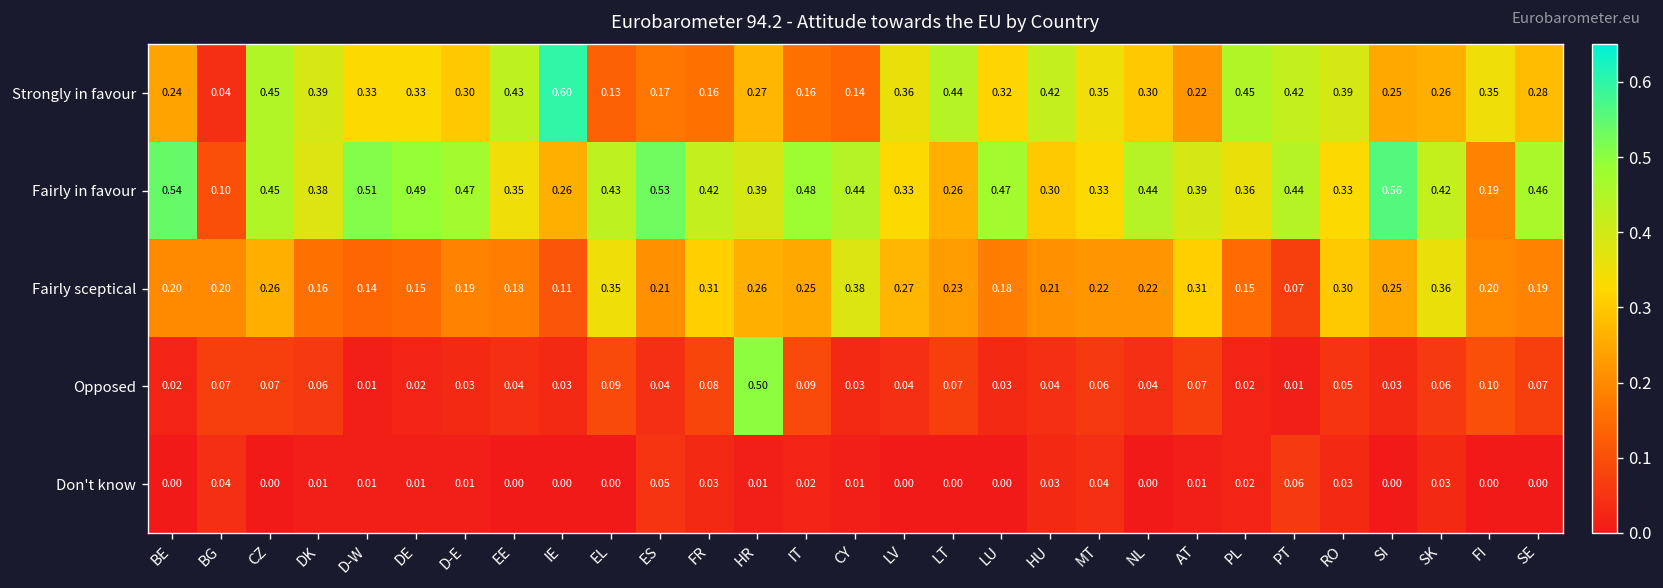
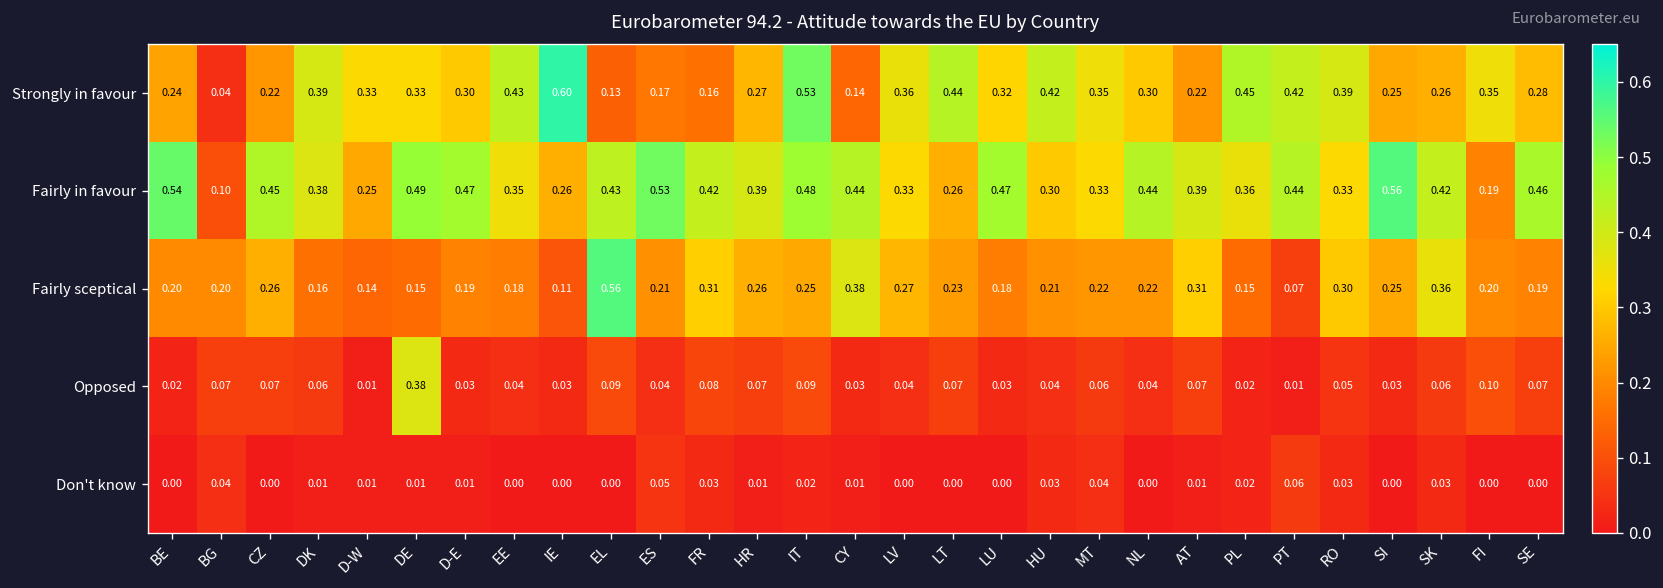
  {
    "Strongly in favour": {
      "BE": 0.24,
      "BG": 0.04,
-     "CZ": 0.45,
+     "CZ": 0.22,
      "DK": 0.39,
      "D-W": 0.33,
      "DE": 0.33,
      "D-E": 0.30,
      "EE": 0.43,
      "IE": 0.60,
      "EL": 0.13,
      "ES": 0.17,
      "FR": 0.16,
      "HR": 0.27,
-     "IT": 0.16,
+     "IT": 0.53,
      "CY": 0.14,
      "LV": 0.36,
      "LT": 0.44,
      "LU": 0.32,
      "HU": 0.42,
      "MT": 0.35,
      "NL": 0.30,
      "AT": 0.22,
      "PL": 0.45,
      "PT": 0.42,
      "RO": 0.39,
      "SI": 0.25,
      "SK": 0.26,
      "FI": 0.35,
      "SE": 0.28
    },
    "Fairly in favour": {
      "BE": 0.54,
      "BG": 0.10,
      "CZ": 0.45,
      "DK": 0.38,
-     "D-W": 0.51,
+     "D-W": 0.25,
      "DE": 0.49,
      "D-E": 0.47,
      "EE": 0.35,
      "IE": 0.26,
      "EL": 0.43,
      "ES": 0.53,
      "FR": 0.42,
      "HR": 0.39,
      "IT": 0.48,
      "CY": 0.44,
      "LV": 0.33,
      "LT": 0.26,
      "LU": 0.47,
      "HU": 0.30,
      "MT": 0.33,
      "NL": 0.44,
      "AT": 0.39,
      "PL": 0.36,
      "PT": 0.44,
      "RO": 0.33,
      "SI": 0.56,
      "SK": 0.42,
      "FI": 0.19,
      "SE": 0.46
    },
    "Fairly sceptical": {
      "BE": 0.20,
      "BG": 0.20,
      "CZ": 0.26,
      "DK": 0.16,
      "D-W": 0.14,
      "DE": 0.15,
      "D-E": 0.19,
      "EE": 0.18,
      "IE": 0.11,
-     "EL": 0.35,
+     "EL": 0.56,
      "ES": 0.21,
      "FR": 0.31,
      "HR": 0.26,
      "IT": 0.25,
      "CY": 0.38,
      "LV": 0.27,
      "LT": 0.23,
      "LU": 0.18,
      "HU": 0.21,
      "MT": 0.22,
      "NL": 0.22,
      "AT": 0.31,
      "PL": 0.15,
      "PT": 0.07,
      "RO": 0.30,
      "SI": 0.25,
      "SK": 0.36,
      "FI": 0.20,
      "SE": 0.19
    },
    "Opposed": {
      "BE": 0.02,
      "BG": 0.07,
      "CZ": 0.07,
      "DK": 0.06,
      "D-W": 0.01,
-     "DE": 0.02,
+     "DE": 0.38,
      "D-E": 0.03,
      "EE": 0.04,
      "IE": 0.03,
      "EL": 0.09,
      "ES": 0.04,
      "FR": 0.08,
-     "HR": 0.50,
+     "HR": 0.07,
      "IT": 0.09,
      "CY": 0.03,
      "LV": 0.04,
      "LT": 0.07,
      "LU": 0.03,
      "HU": 0.04,
      "MT": 0.06,
      "NL": 0.04,
      "AT": 0.07,
      "PL": 0.02,
      "PT": 0.01,
      "RO": 0.05,
      "SI": 0.03,
      "SK": 0.06,
      "FI": 0.10,
      "SE": 0.07
    },
    "Don't know": {
      "BE": 0.00,
      "BG": 0.04,
      "CZ": 0.00,
      "DK": 0.01,
      "D-W": 0.01,
      "DE": 0.01,
      "D-E": 0.01,
      "EE": 0.00,
      "IE": 0.00,
      "EL": 0.00,
      "ES": 0.05,
      "FR": 0.03,
      "HR": 0.01,
      "IT": 0.02,
      "CY": 0.01,
      "LV": 0.00,
      "LT": 0.00,
      "LU": 0.00,
      "HU": 0.03,
      "MT": 0.04,
      "NL": 0.00,
      "AT": 0.01,
      "PL": 0.02,
      "PT": 0.06,
      "RO": 0.03,
      "SI": 0.00,
      "SK": 0.03,
      "FI": 0.00,
      "SE": 0.00
    }
  }
